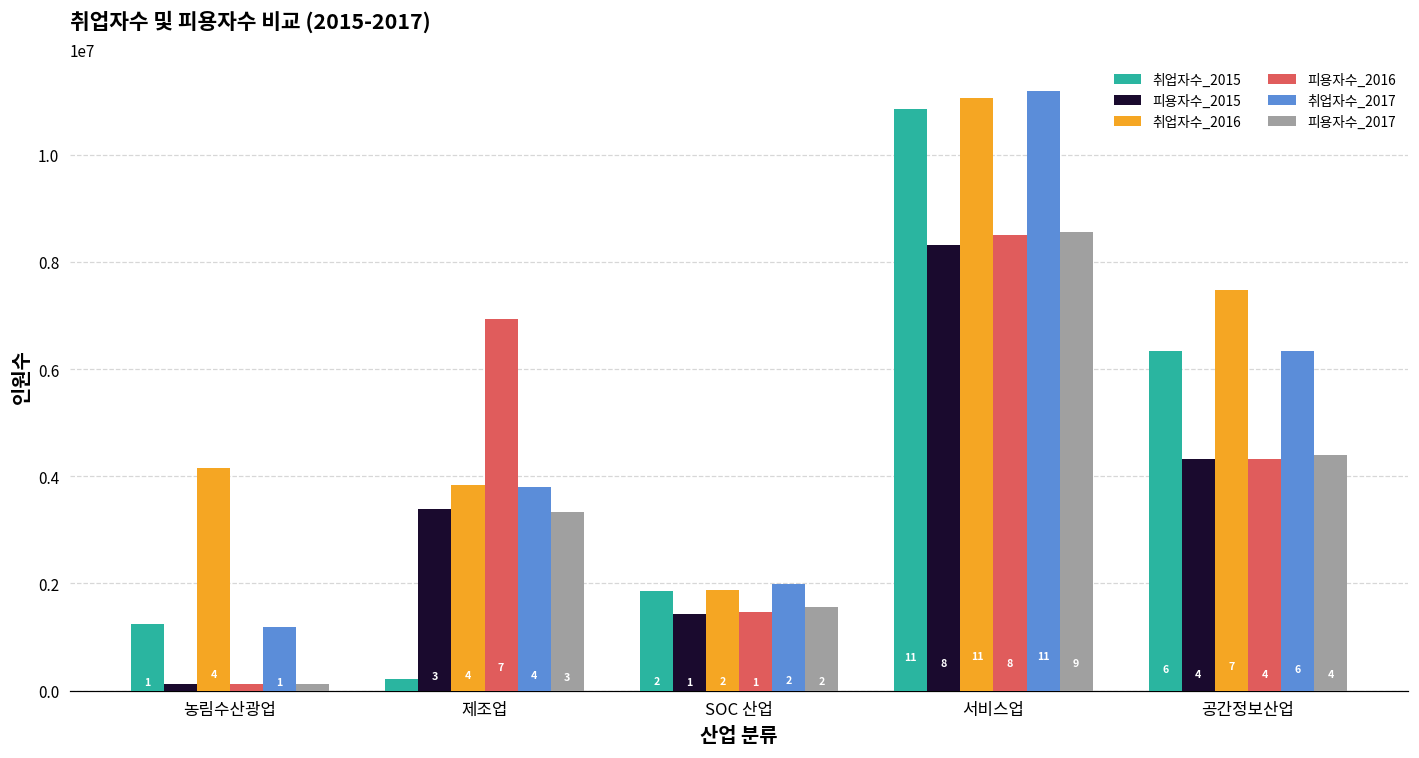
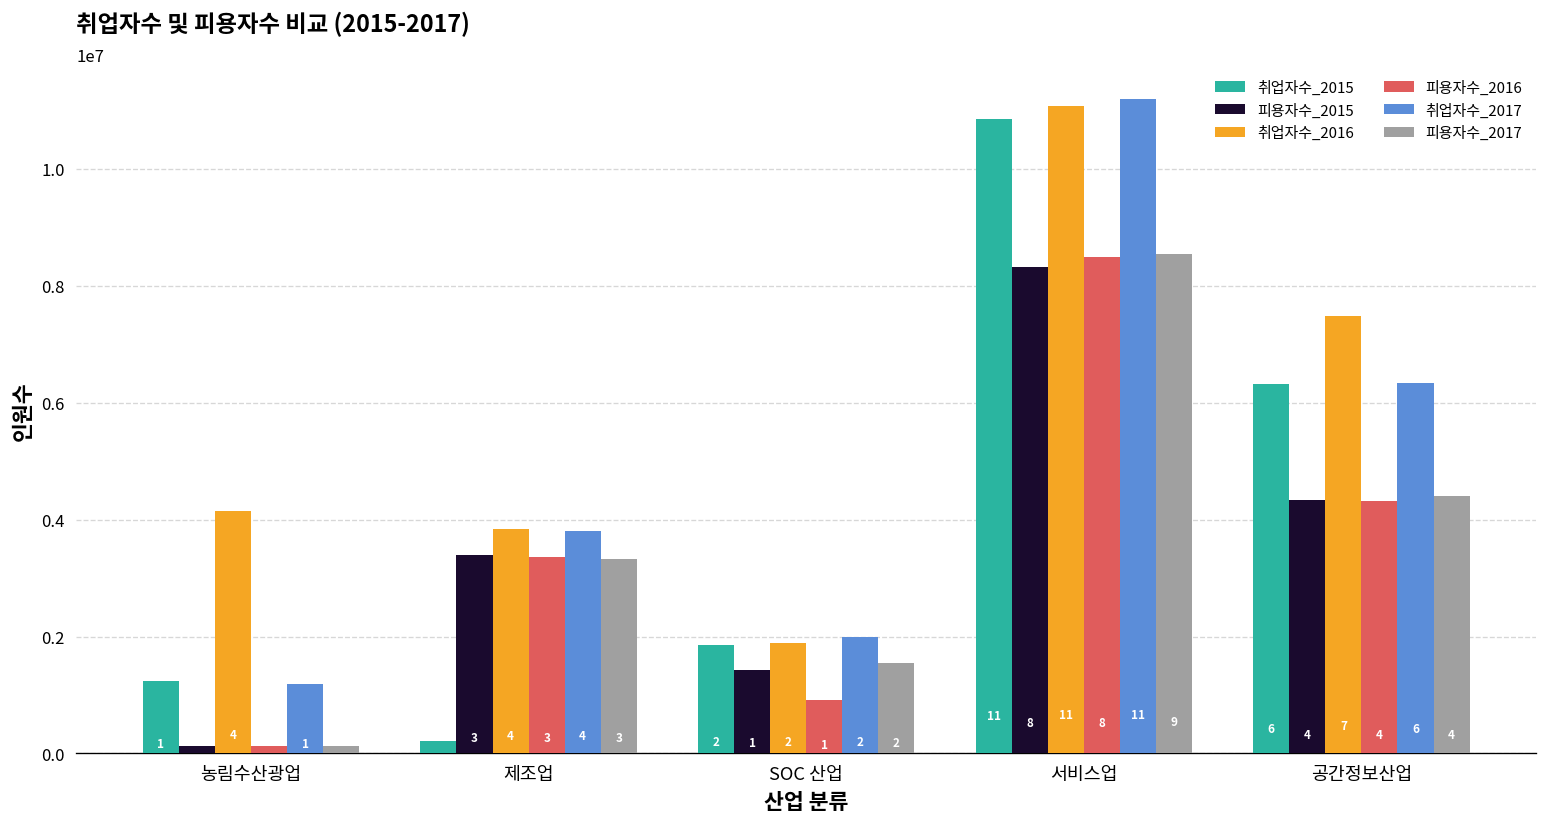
  {
    "취업자수_2015": {
      "제조업": 200000
    },
    "피용자수_2015": {
      "농림수산광업": 100000
    },
    "피용자수_2016": {
-     "제조업": 7,
-     "SOC 산업": 1500000
+     "제조업": 3,
+     "SOC 산업": 900000
    },
    "피용자수_2017": {
      "농림수산광업": 100000
    }
  }
